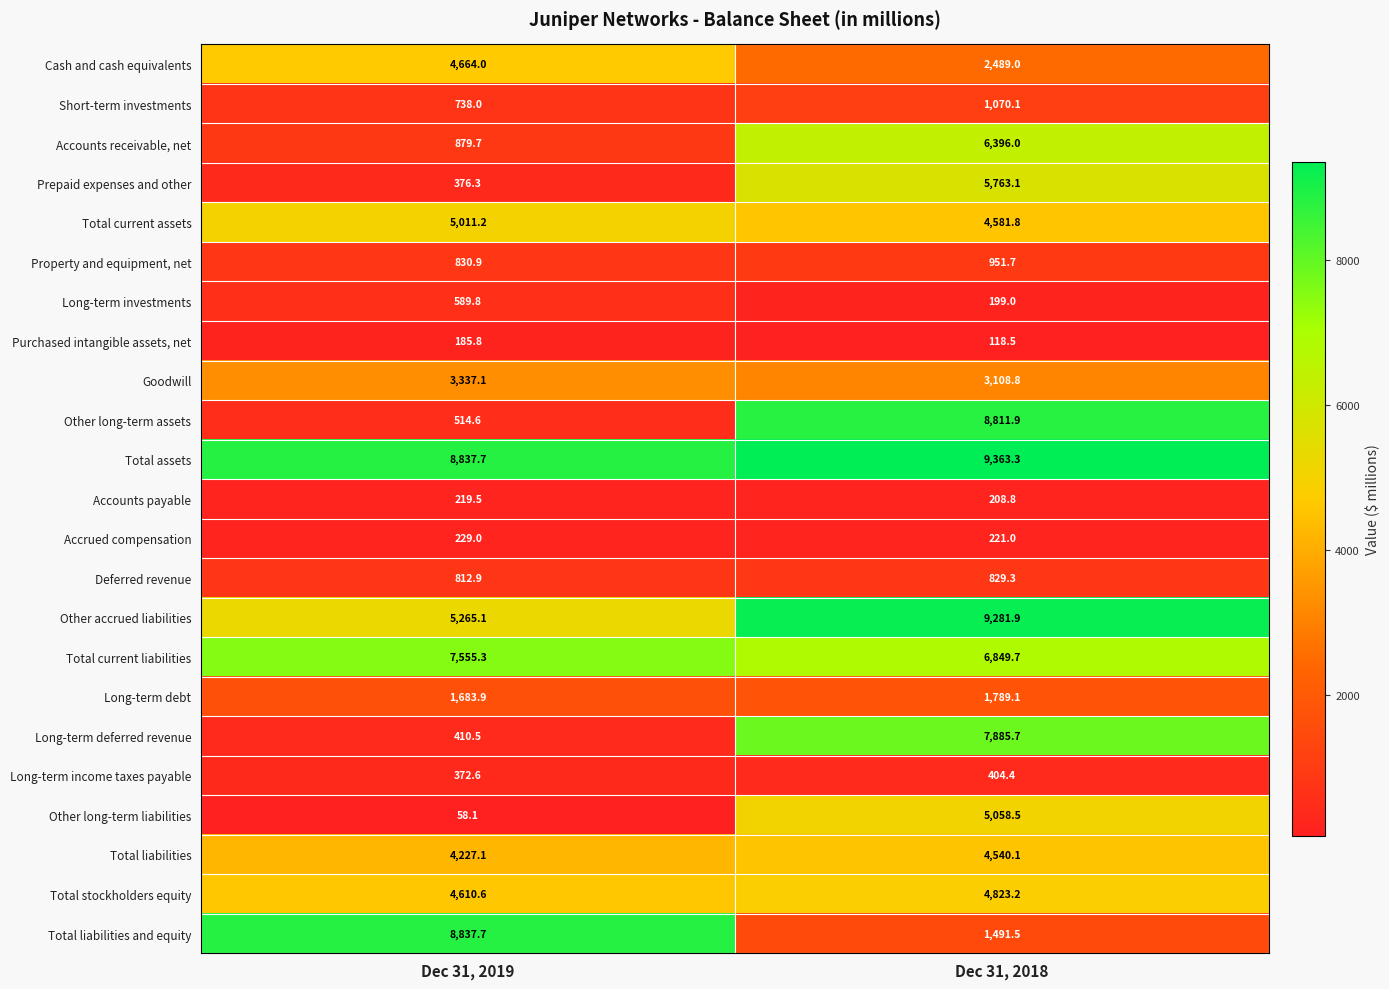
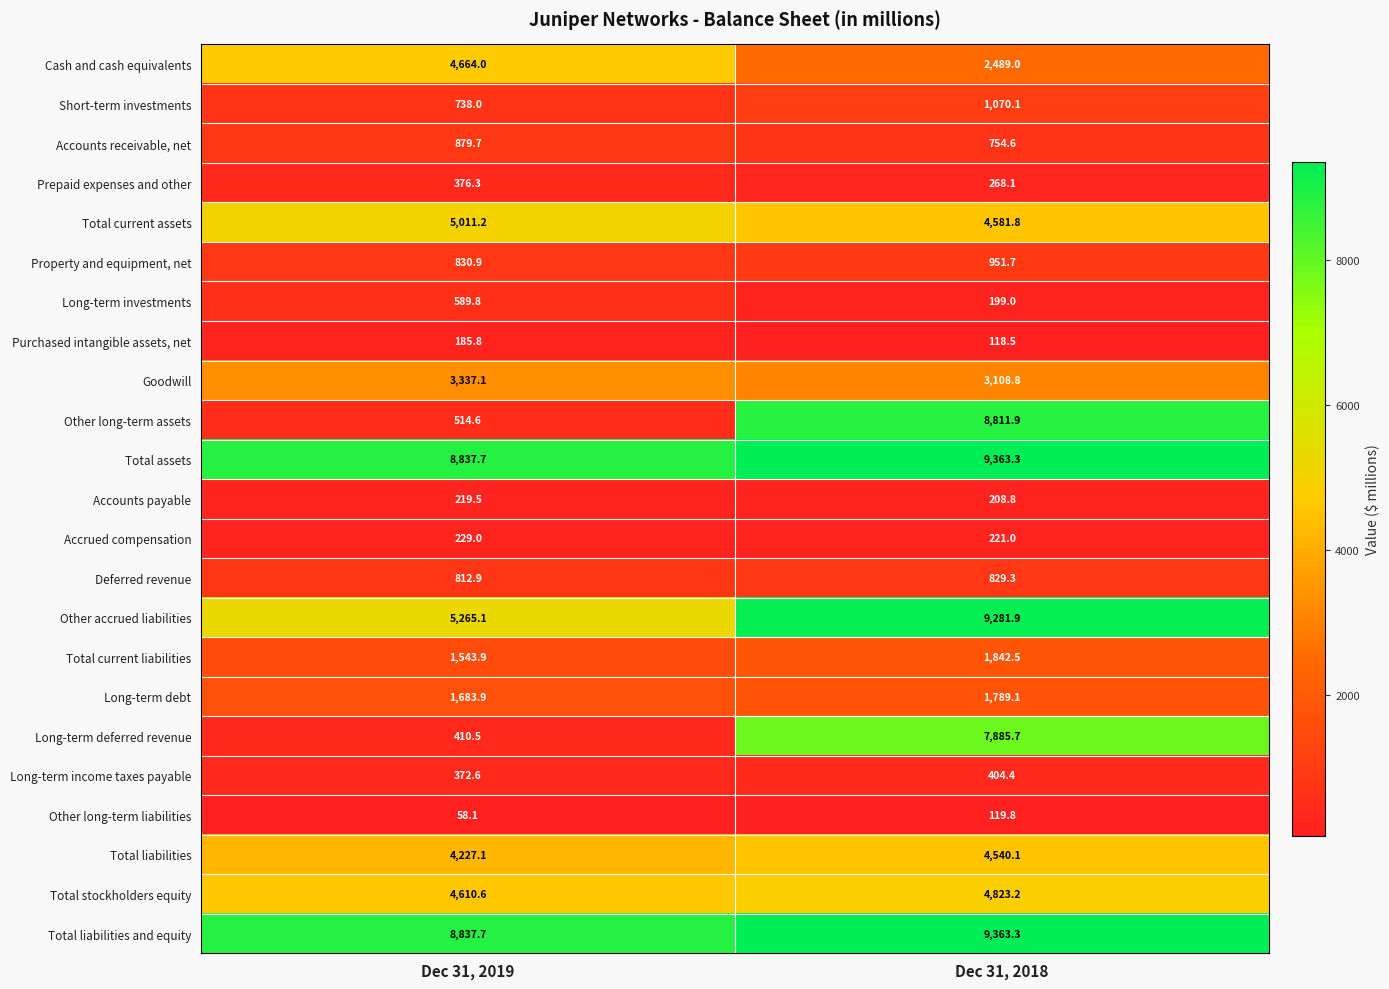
  {
    "Cash and cash equivalents": {
      "Dec 31, 2019": "4,664.0",
      "Dec 31, 2018": "2,489.0"
    },
    "Short-term investments": {
      "Dec 31, 2019": "738.0",
      "Dec 31, 2018": "1,070.1"
    },
    "Accounts receivable, net": {
      "Dec 31, 2019": "879.7",
-     "Dec 31, 2018": "6,396.0"
+     "Dec 31, 2018": "754.6"
    },
    "Prepaid expenses and other": {
      "Dec 31, 2019": "376.3",
-     "Dec 31, 2018": "5,763.1"
+     "Dec 31, 2018": "268.1"
    },
    "Total current assets": {
      "Dec 31, 2019": "5,011.2",
      "Dec 31, 2018": "4,581.8"
    },
    "Property and equipment, net": {
      "Dec 31, 2019": "830.9",
      "Dec 31, 2018": "951.7"
    },
    "Long-term investments": {
      "Dec 31, 2019": "589.8",
      "Dec 31, 2018": "199.0"
    },
    "Purchased intangible assets, net": {
      "Dec 31, 2019": "185.8",
      "Dec 31, 2018": "118.5"
    },
    "Goodwill": {
      "Dec 31, 2019": "3,337.1",
      "Dec 31, 2018": "3,108.8"
    },
    "Other long-term assets": {
      "Dec 31, 2019": "514.6",
      "Dec 31, 2018": "8,811.9"
    },
    "Total assets": {
      "Dec 31, 2019": "8,837.7",
      "Dec 31, 2018": "9,363.3"
    },
    "Accounts payable": {
      "Dec 31, 2019": "219.5",
      "Dec 31, 2018": "208.8"
    },
    "Accrued compensation": {
      "Dec 31, 2019": "229.0",
      "Dec 31, 2018": "221.0"
    },
    "Deferred revenue": {
      "Dec 31, 2019": "812.9",
      "Dec 31, 2018": "829.3"
    },
    "Other accrued liabilities": {
      "Dec 31, 2019": "5,265.1",
      "Dec 31, 2018": "9,281.9"
    },
    "Total current liabilities": {
-     "Dec 31, 2019": "7,555.3",
-     "Dec 31, 2018": "6,849.7"
+     "Dec 31, 2019": "1,543.9",
+     "Dec 31, 2018": "1,842.5"
    },
    "Long-term debt": {
      "Dec 31, 2019": "1,683.9",
      "Dec 31, 2018": "1,789.1"
    },
    "Long-term deferred revenue": {
      "Dec 31, 2019": "410.5",
      "Dec 31, 2018": "7,885.7"
    },
    "Long-term income taxes payable": {
      "Dec 31, 2019": "372.6",
      "Dec 31, 2018": "404.4"
    },
    "Other long-term liabilities": {
      "Dec 31, 2019": "58.1",
-     "Dec 31, 2018": "5,058.5"
+     "Dec 31, 2018": "119.8"
    },
    "Total liabilities": {
      "Dec 31, 2019": "4,227.1",
      "Dec 31, 2018": "4,540.1"
    },
    "Total stockholders equity": {
      "Dec 31, 2019": "4,610.6",
      "Dec 31, 2018": "4,823.2"
    },
    "Total liabilities and equity": {
      "Dec 31, 2019": "8,837.7",
-     "Dec 31, 2018": "1,491.5"
+     "Dec 31, 2018": "9,363.3"
    }
  }
